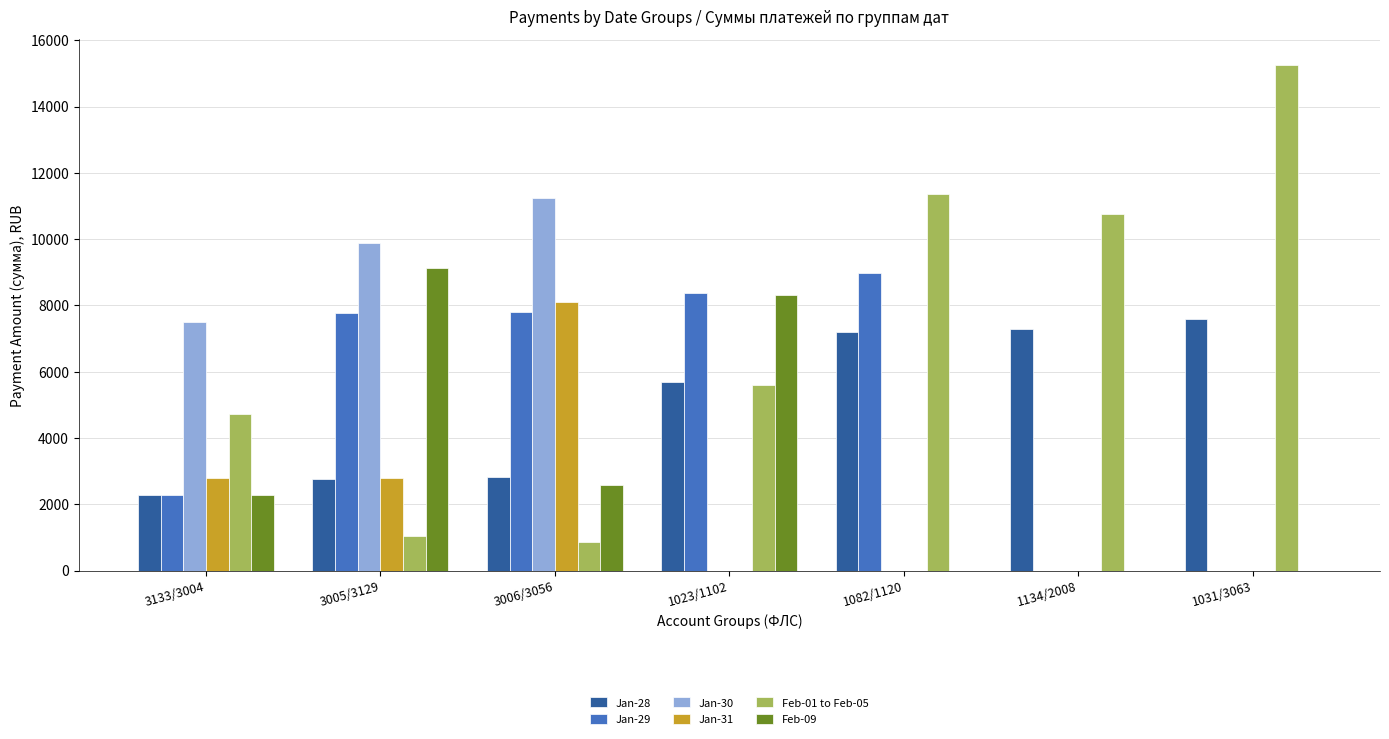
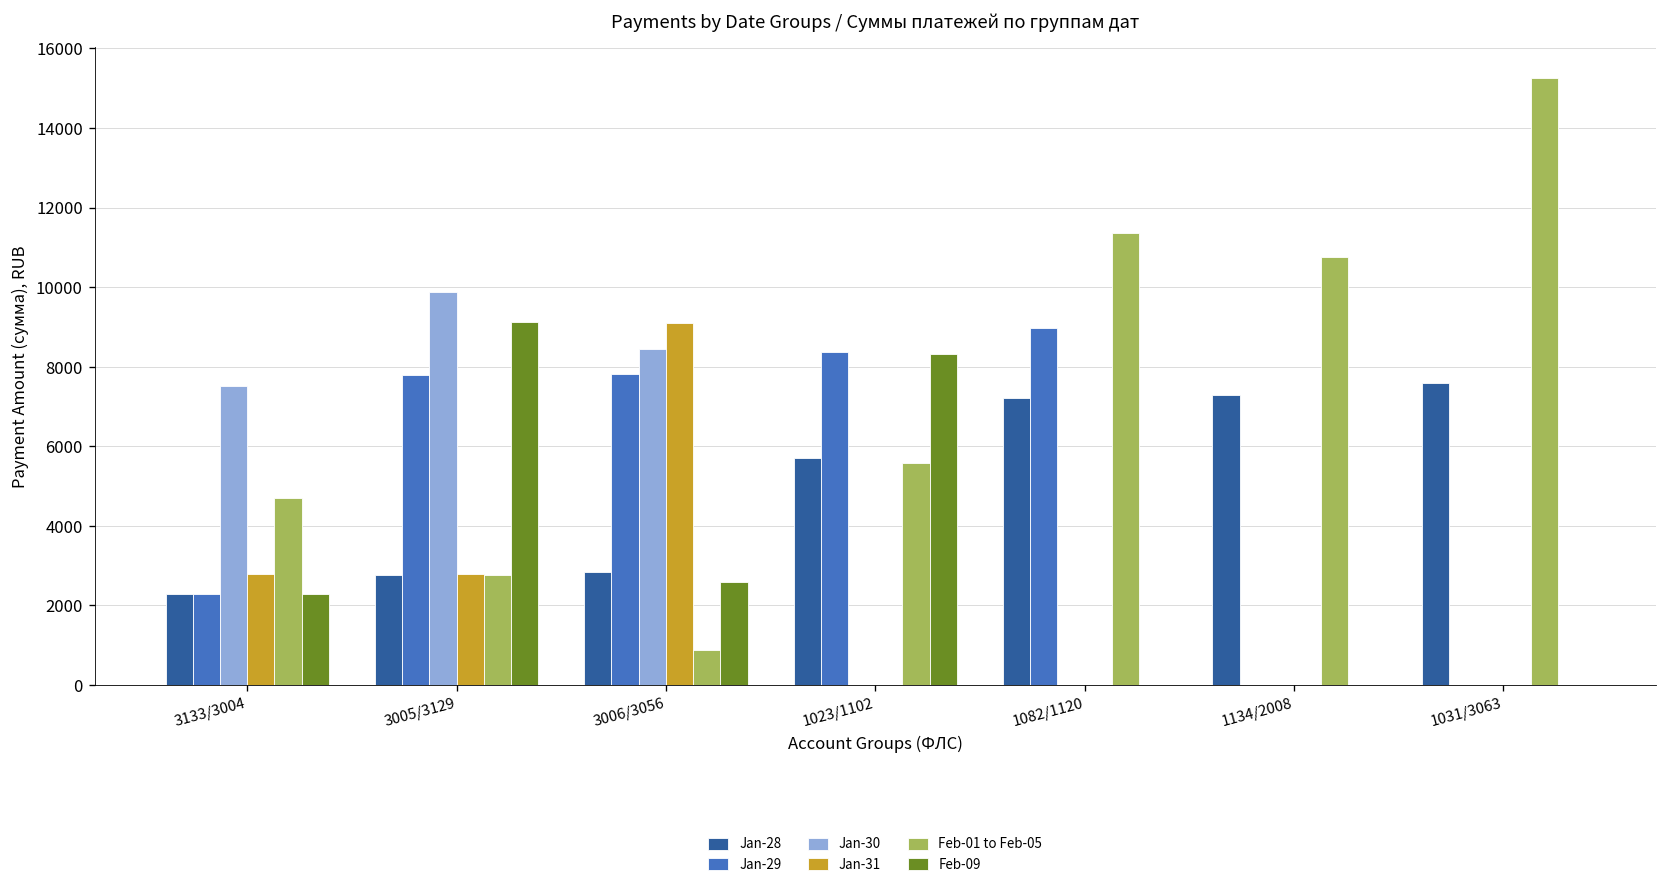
  {
    "Jan-30": {
      "3133/3004": 7500,
      "3005/3129": 9900,
-     "3006/3056": 11200,
+     "3006/3056": 8500,
      "1023/1102": 0,
      "1082/1120": 0,
      "1134/2008": 0,
      "1031/3063": 0
    },
    "Jan-31": {
      "3133/3004": 2800,
      "3005/3129": 2800,
-     "3006/3056": 8100,
+     "3006/3056": 9100,
      "1023/1102": 0,
      "1082/1120": 0,
      "1134/2008": 0,
      "1031/3063": 0
    },
    "Feb-01 to Feb-05": {
      "3133/3004": 4700,
-     "3005/3129": 1000,
+     "3005/3129": 2800,
      "3006/3056": 900,
      "1023/1102": 5600,
      "1082/1120": 11400,
      "1134/2008": 10800,
      "1031/3063": 15300
    },
    "Feb-09": {
      "3133/3004": 2300,
      "3005/3129": 9100,
      "3006/3056": 2600,
      "1023/1102": 8300,
      "1082/1120": 0,
      "1134/2008": 0,
      "1031/3063": 0
    }
  }
